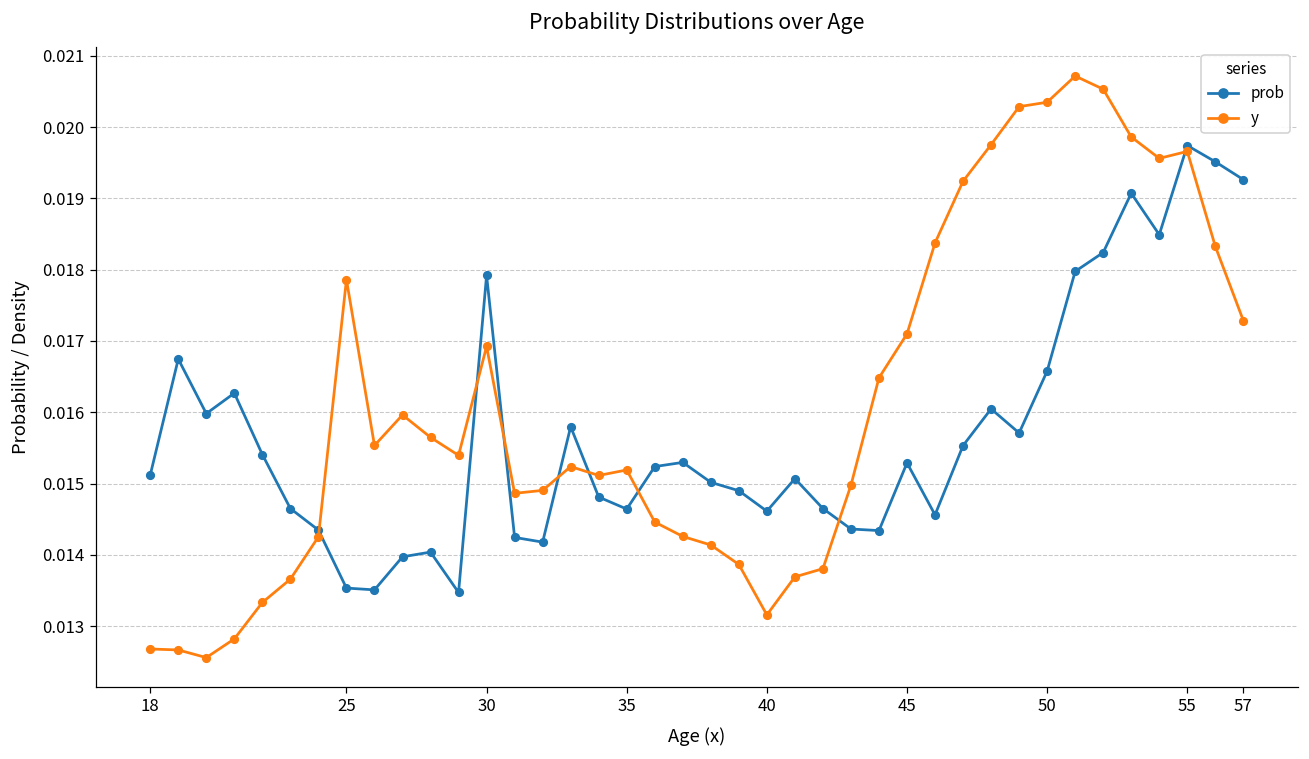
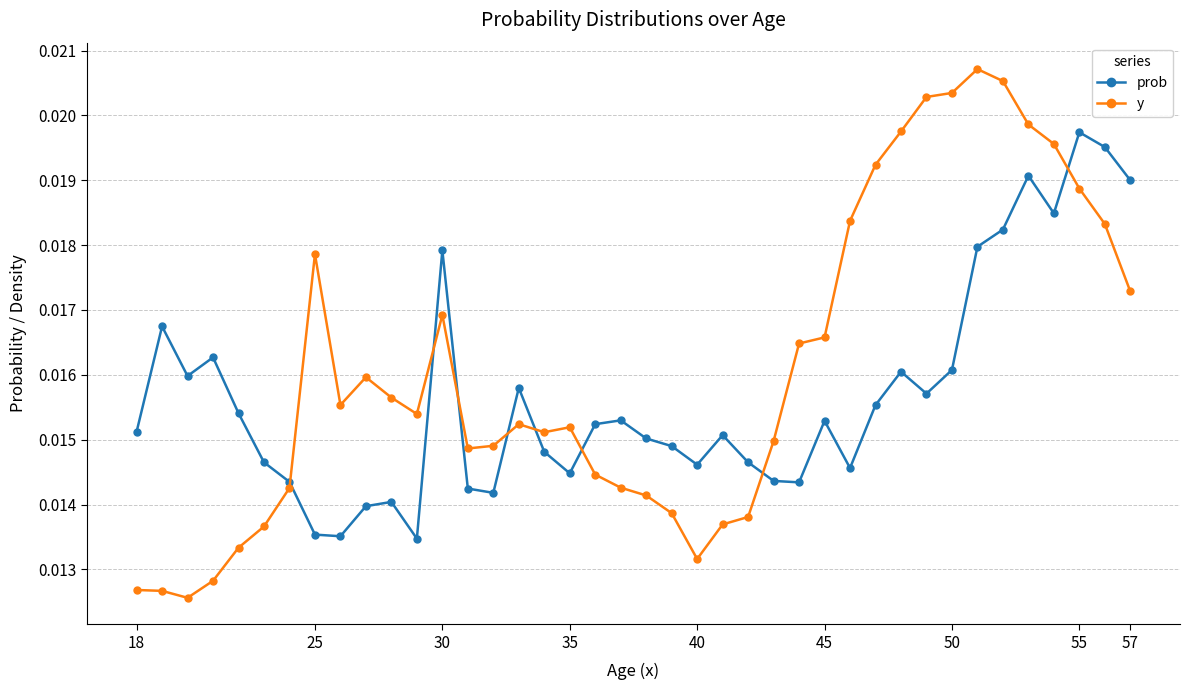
  {
    "prob": {
      "18": 0.0151,
      "25": 0.0135,
      "30": 0.0179,
-     "35": 0.0146,
+     "35": 0.0145,
      "40": 0.0146,
      "45": 0.0153,
-     "50": 0.0166,
+     "50": 0.0161,
      "55": 0.0197,
-     "57": 0.0193
+     "57": 0.0190
    },
    "y": {
      "18": 0.0127,
      "25": 0.0179,
      "30": 0.0169,
      "35": 0.0152,
      "40": 0.0132,
-     "45": 0.0171,
+     "45": 0.0166,
      "50": 0.0203,
-     "55": 0.0197,
+     "55": 0.0189,
      "57": 0.0173
    }
  }
